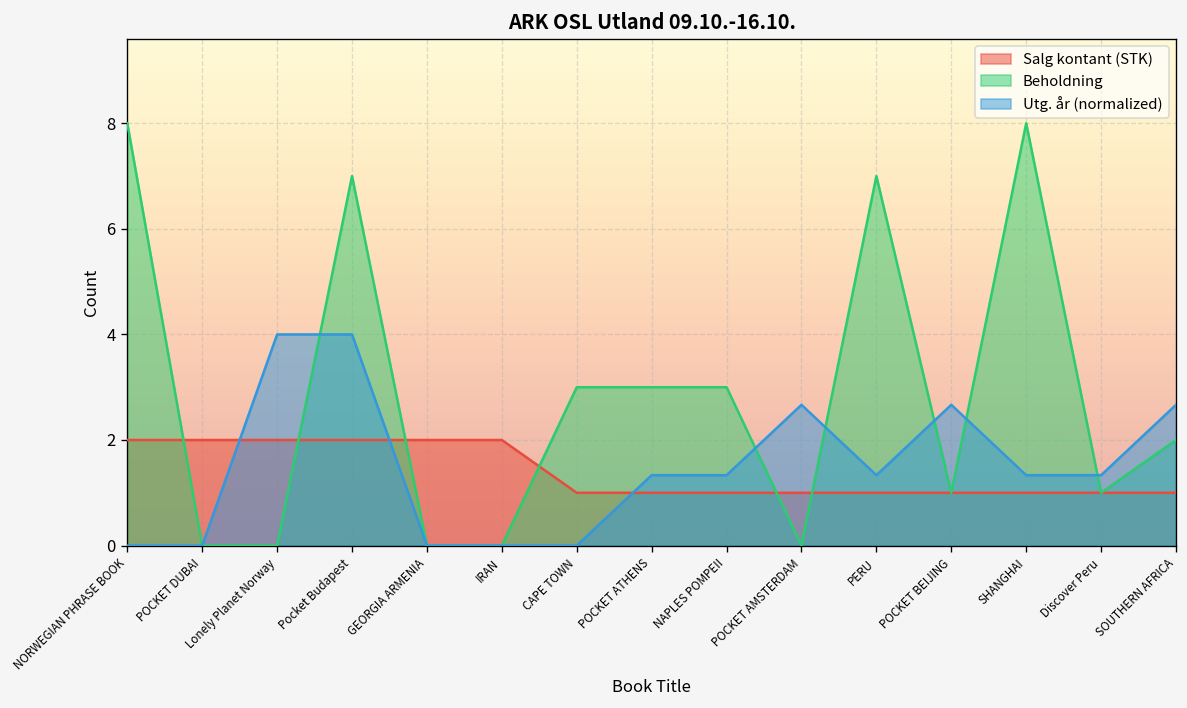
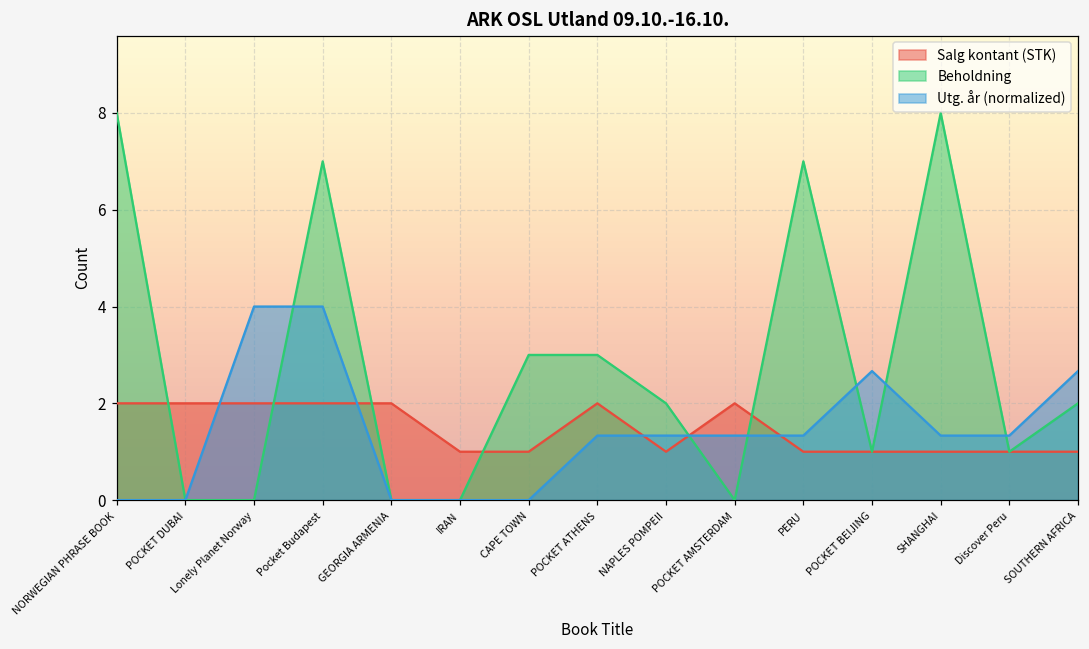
  {
    "Salg kontant (STK)": {
      "NORWEGIAN PHRASE BOOK": 2,
      "POCKET DUBAI": 2,
      "Lonely Planet Norway": 2,
      "Pocket Budapest": 2,
      "GEORGIA ARMENIA": 2,
-     "IRAN": 2,
+     "IRAN": 1,
      "CAPE TOWN": 1,
-     "POCKET ATHENS": 1,
+     "POCKET ATHENS": 2,
      "NAPLES POMPEII": 1,
-     "POCKET AMSTERDAM": 1,
+     "POCKET AMSTERDAM": 2,
      "PERU": 1,
      "SHANGHAI": 1,
      "SOUTHERN AFRICA": 1
    },
    "Beholdning": {
      "NORWEGIAN PHRASE BOOK": 8,
      "Lonely Planet Norway": 0,
      "Pocket Budapest": 7,
      "CAPE TOWN": 3,
      "POCKET ATHENS": 3,
-     "NAPLES POMPEII": 3,
+     "NAPLES POMPEII": 2,
      "POCKET AMSTERDAM": 0,
      "PERU": 7,
      "SHANGHAI": 8,
      "SOUTHERN AFRICA": 2
    },
    "Utg. år (normalized)": {
      "NORWEGIAN PHRASE BOOK": 0.0,
      "Lonely Planet Norway": 4.0,
      "Pocket Budapest": 4.0,
      "CAPE TOWN": 0.0,
      "POCKET ATHENS": 1.3,
      "NAPLES POMPEII": 1.3,
-     "POCKET AMSTERDAM": 2.7,
+     "POCKET AMSTERDAM": 1.3,
      "PERU": 1.3,
      "POCKET BEIJING": 2.7,
      "SHANGHAI": 1.3,
      "Discover Peru": 1.3,
      "SOUTHERN AFRICA": 2.7
    }
  }
